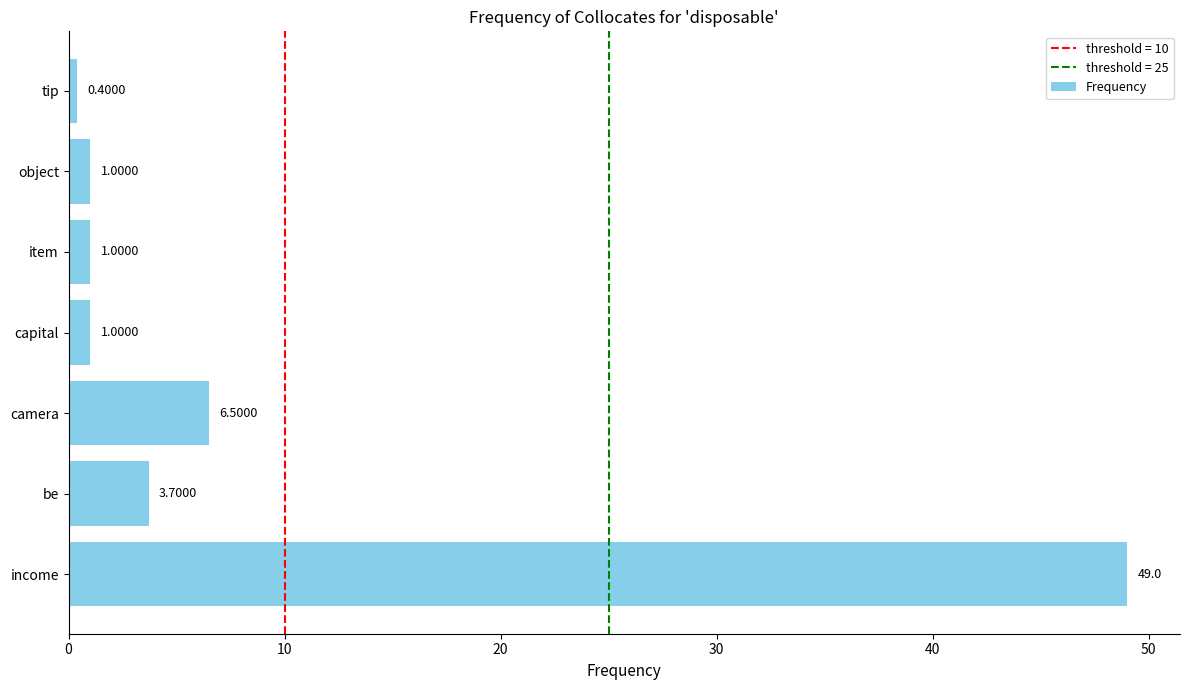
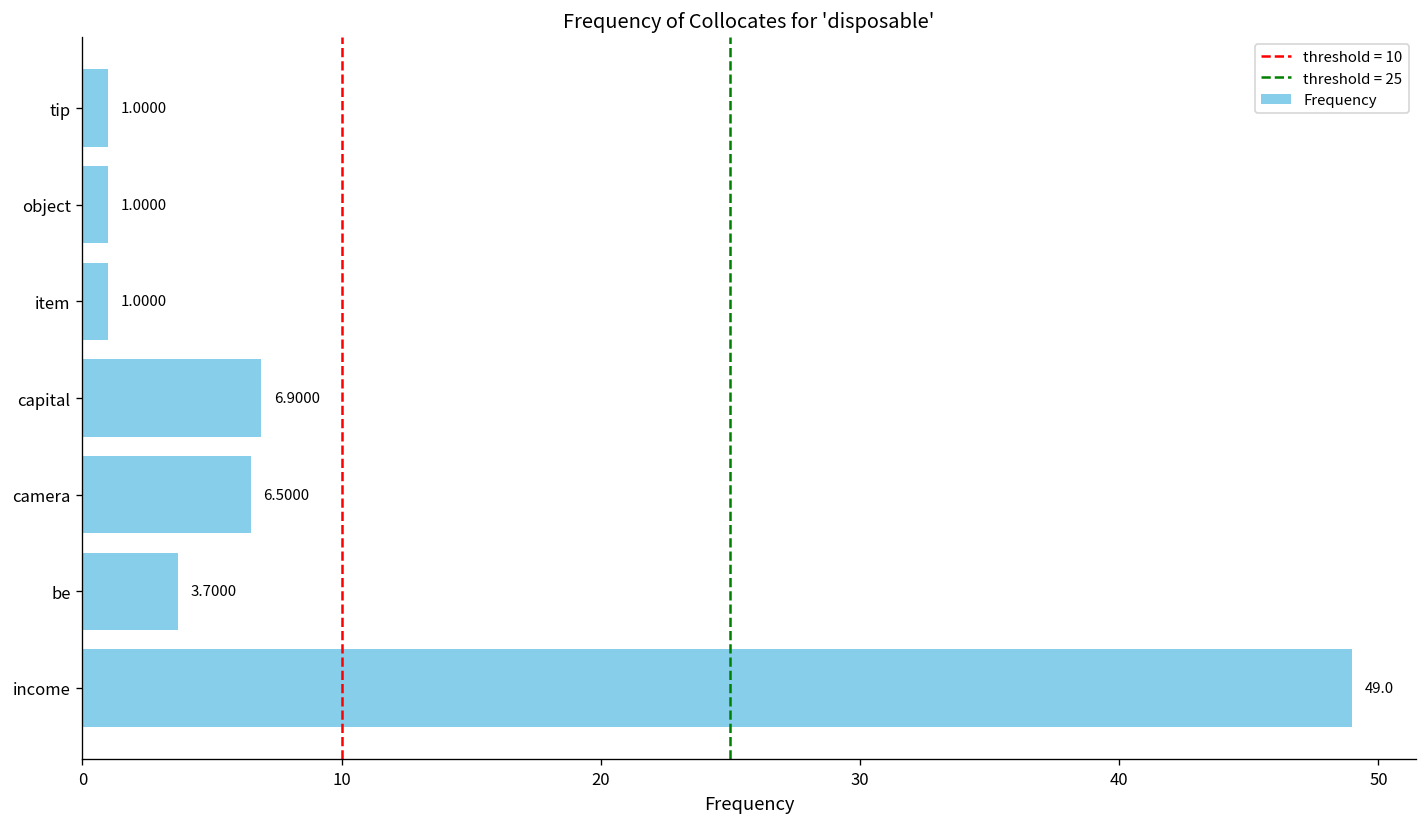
  {
-   "tip": 0.4000,
+   "tip": 1.0000,
    "object": 1.0000,
    "item": 1.0000,
-   "capital": 1.0000,
+   "capital": 6.9000,
    "camera": 6.5000,
    "be": 3.7000,
    "income": 49.0
  }
